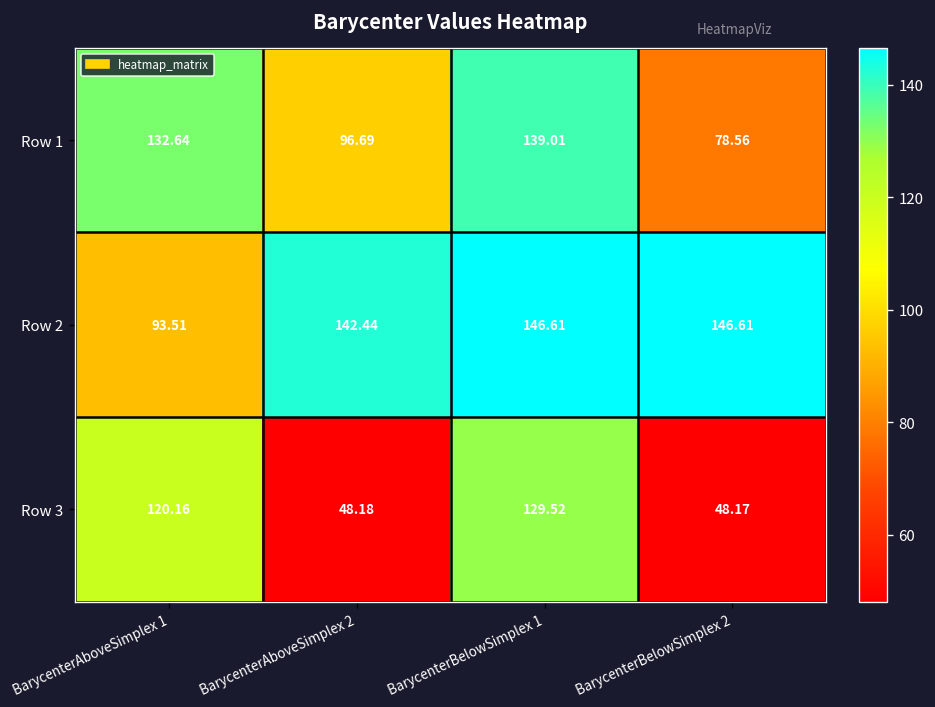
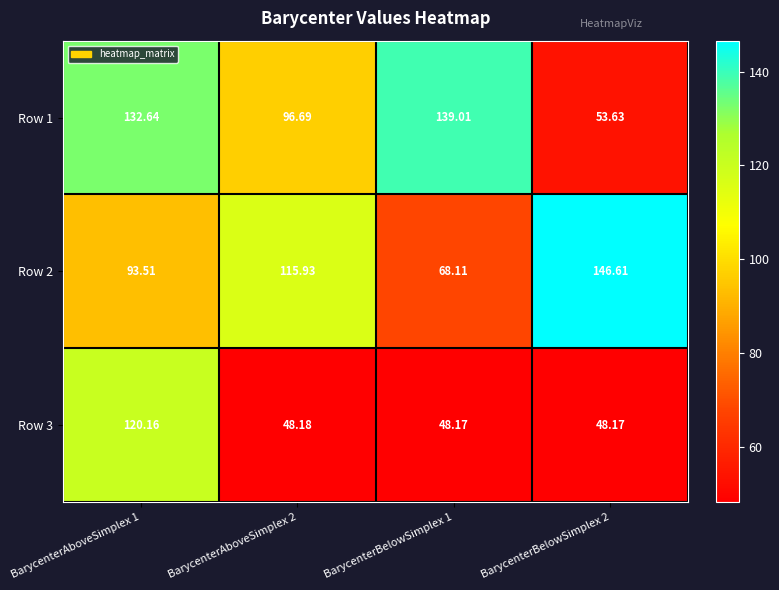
  {
    "Row 1": {
      "BarycenterAboveSimplex 1": 132.64,
      "BarycenterAboveSimplex 2": 96.69,
      "BarycenterBelowSimplex 1": 139.01,
-     "BarycenterBelowSimplex 2": 78.56
+     "BarycenterBelowSimplex 2": 53.63
    },
    "Row 2": {
      "BarycenterAboveSimplex 1": 93.51,
-     "BarycenterAboveSimplex 2": 142.44,
-     "BarycenterBelowSimplex 1": 146.61,
+     "BarycenterAboveSimplex 2": 115.93,
+     "BarycenterBelowSimplex 1": 68.11,
      "BarycenterBelowSimplex 2": 146.61
    },
    "Row 3": {
      "BarycenterAboveSimplex 1": 120.16,
      "BarycenterAboveSimplex 2": 48.18,
-     "BarycenterBelowSimplex 1": 129.52,
+     "BarycenterBelowSimplex 1": 48.17,
      "BarycenterBelowSimplex 2": 48.17
    }
  }
